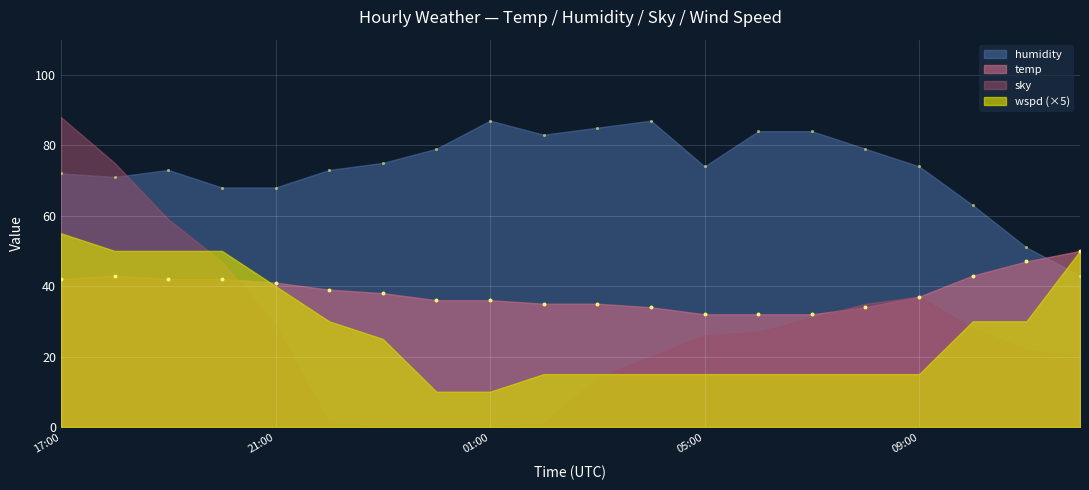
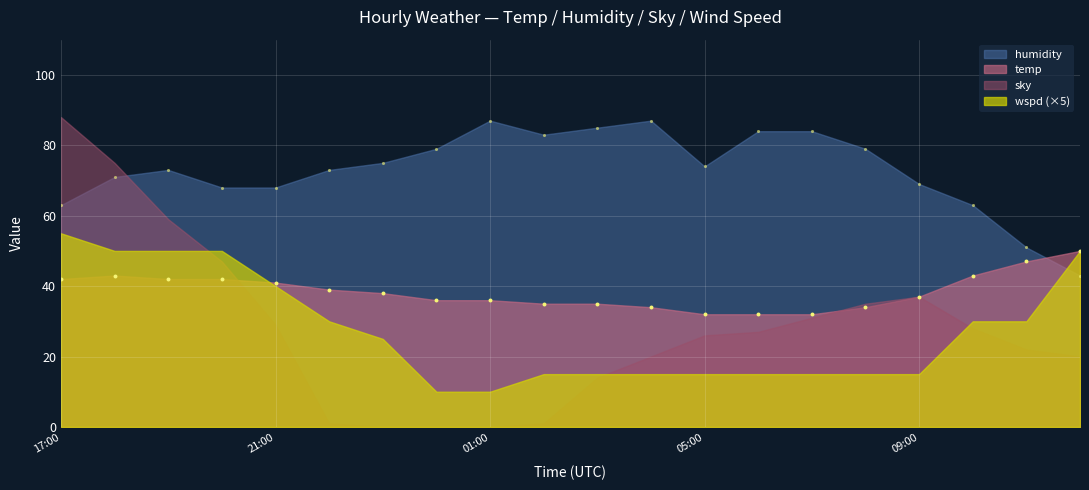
  {
    "humidity": {
-     "17:00": 72,
+     "17:00": 63,
      "21:00": 68,
      "01:00": 87,
      "05:00": 74,
-     "09:00": 74
+     "09:00": 69
    },
    "wspd (×5)": {
      "17:00": 55,
      "21:00": 40,
      "01:00": 10,
      "05:00": 15,
      "09:00": 15
    }
  }
